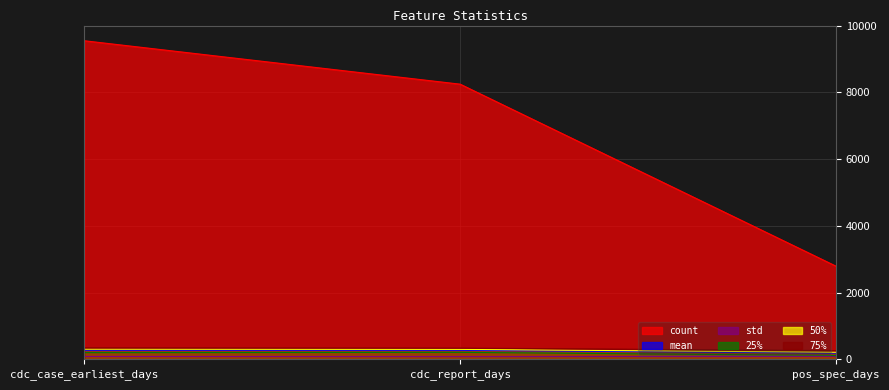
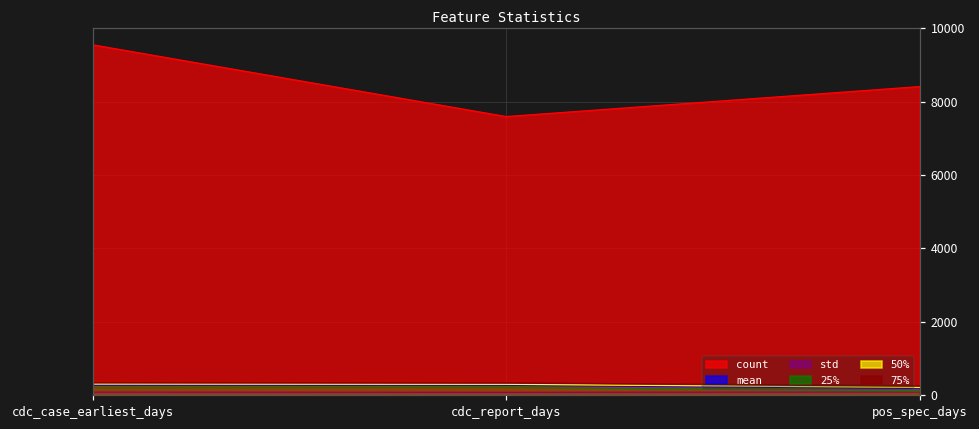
  {
    "count": {
      "cdc_case_earliest_days": 9500,
-     "cdc_report_days": 8200,
-     "pos_spec_days": 2800
+     "cdc_report_days": 7600,
+     "pos_spec_days": 8400
    },
    "std": {
      "cdc_case_earliest_days": 100,
      "cdc_report_days": 100
    }
  }
